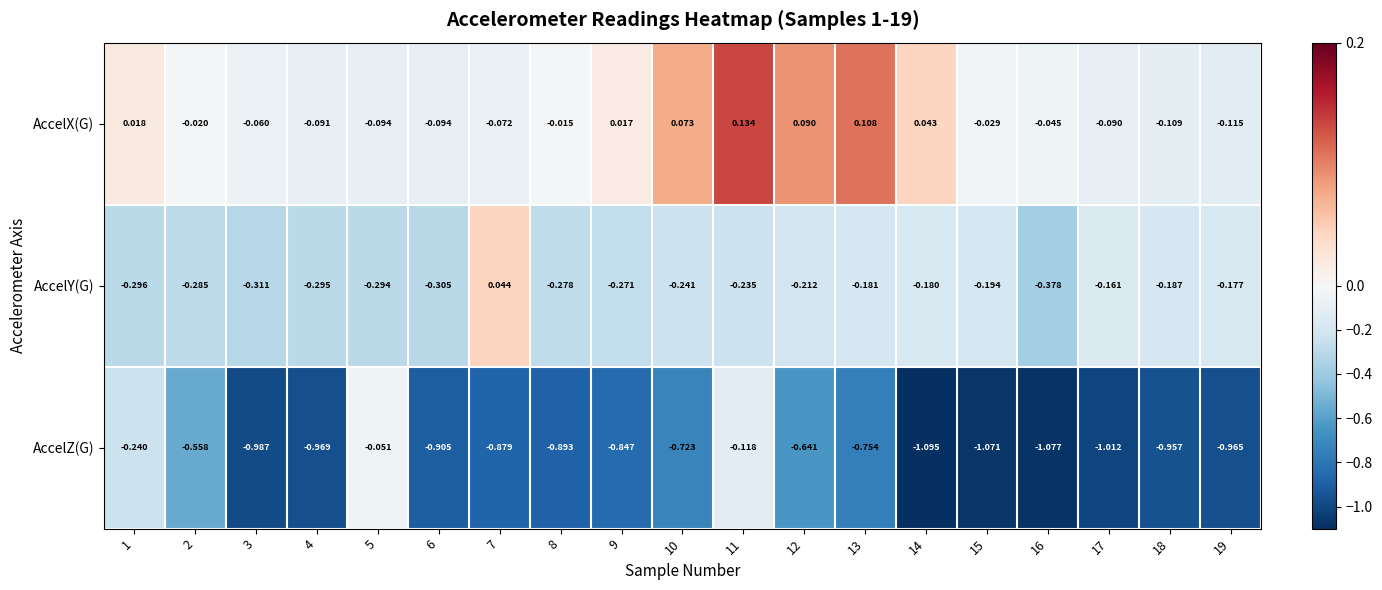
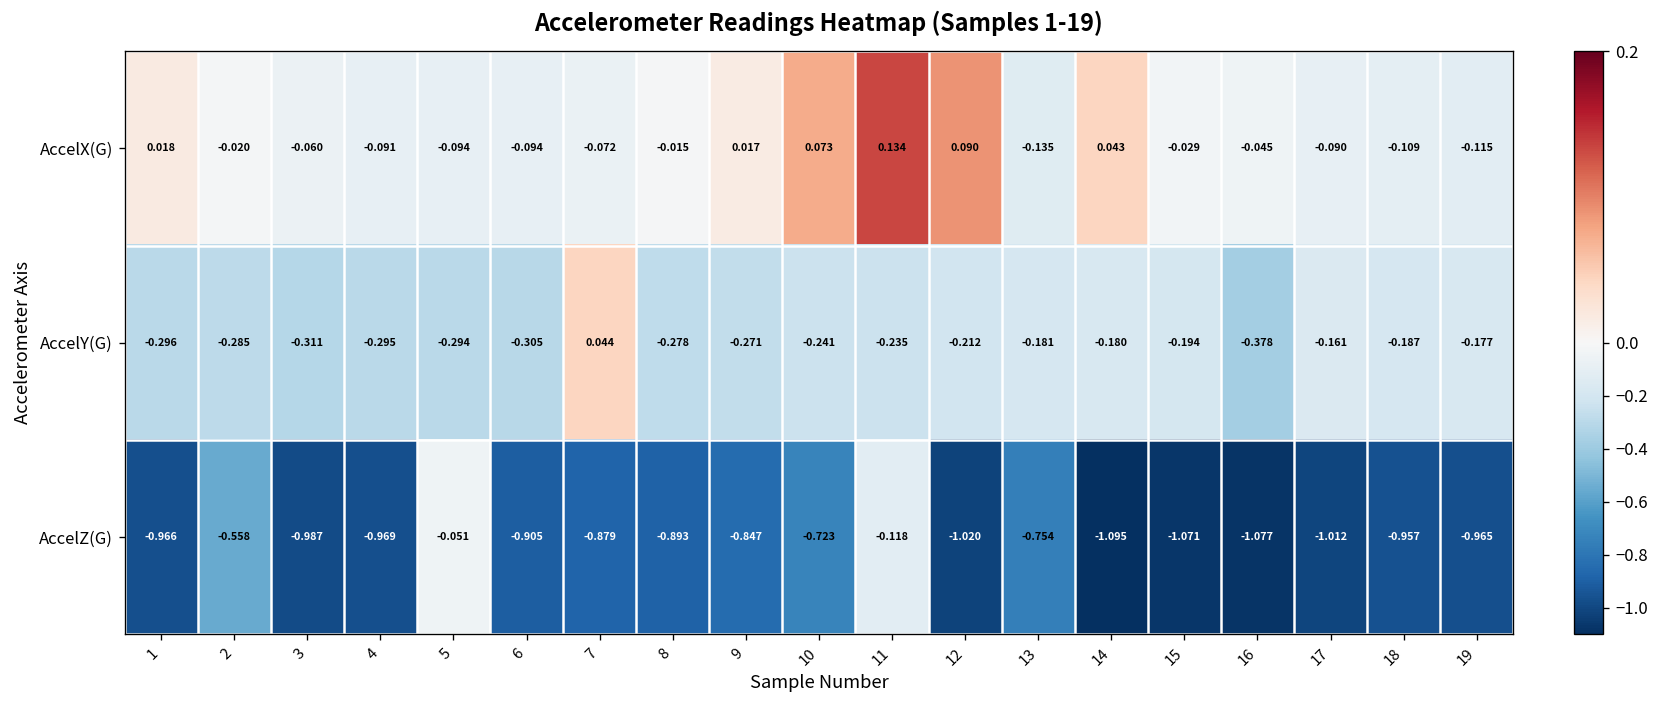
  {
    "AccelX(G)": {
      "1": 0.018,
      "2": -0.020,
      "3": -0.060,
      "4": -0.091,
      "5": -0.094,
      "6": -0.094,
      "7": -0.072,
      "8": -0.015,
      "9": 0.017,
      "10": 0.073,
      "11": 0.134,
      "12": 0.090,
-     "13": 0.108,
+     "13": -0.135,
      "14": 0.043,
      "15": -0.029,
      "16": -0.045,
      "17": -0.090,
      "18": -0.109,
      "19": -0.115
    },
    "AccelY(G)": {
      "1": -0.296,
      "2": -0.285,
      "3": -0.311,
      "4": -0.295,
      "5": -0.294,
      "6": -0.305,
      "7": 0.044,
      "8": -0.278,
      "9": -0.271,
      "10": -0.241,
      "11": -0.235,
      "12": -0.212,
      "13": -0.181,
      "14": -0.180,
      "15": -0.194,
      "16": -0.378,
      "17": -0.161,
      "18": -0.187,
      "19": -0.177
    },
    "AccelZ(G)": {
-     "1": -0.240,
+     "1": -0.966,
      "2": -0.558,
      "3": -0.987,
      "4": -0.969,
      "5": -0.051,
      "6": -0.905,
      "7": -0.879,
      "8": -0.893,
      "9": -0.847,
      "10": -0.723,
      "11": -0.118,
-     "12": -0.641,
+     "12": -1.020,
      "13": -0.754,
      "14": -1.095,
      "15": -1.071,
      "16": -1.077,
      "17": -1.012,
      "18": -0.957,
      "19": -0.965
    }
  }
